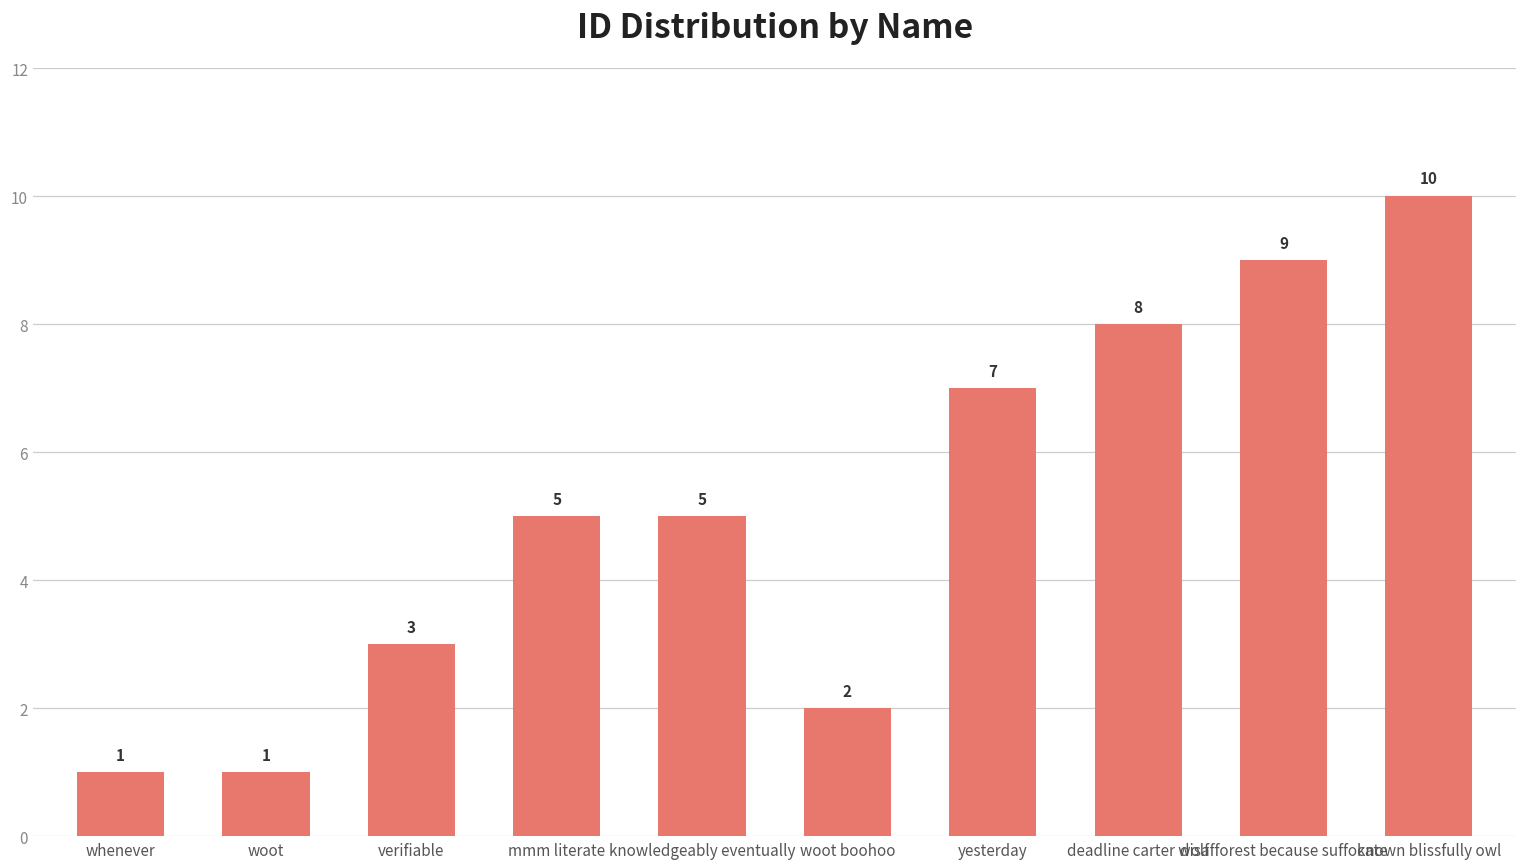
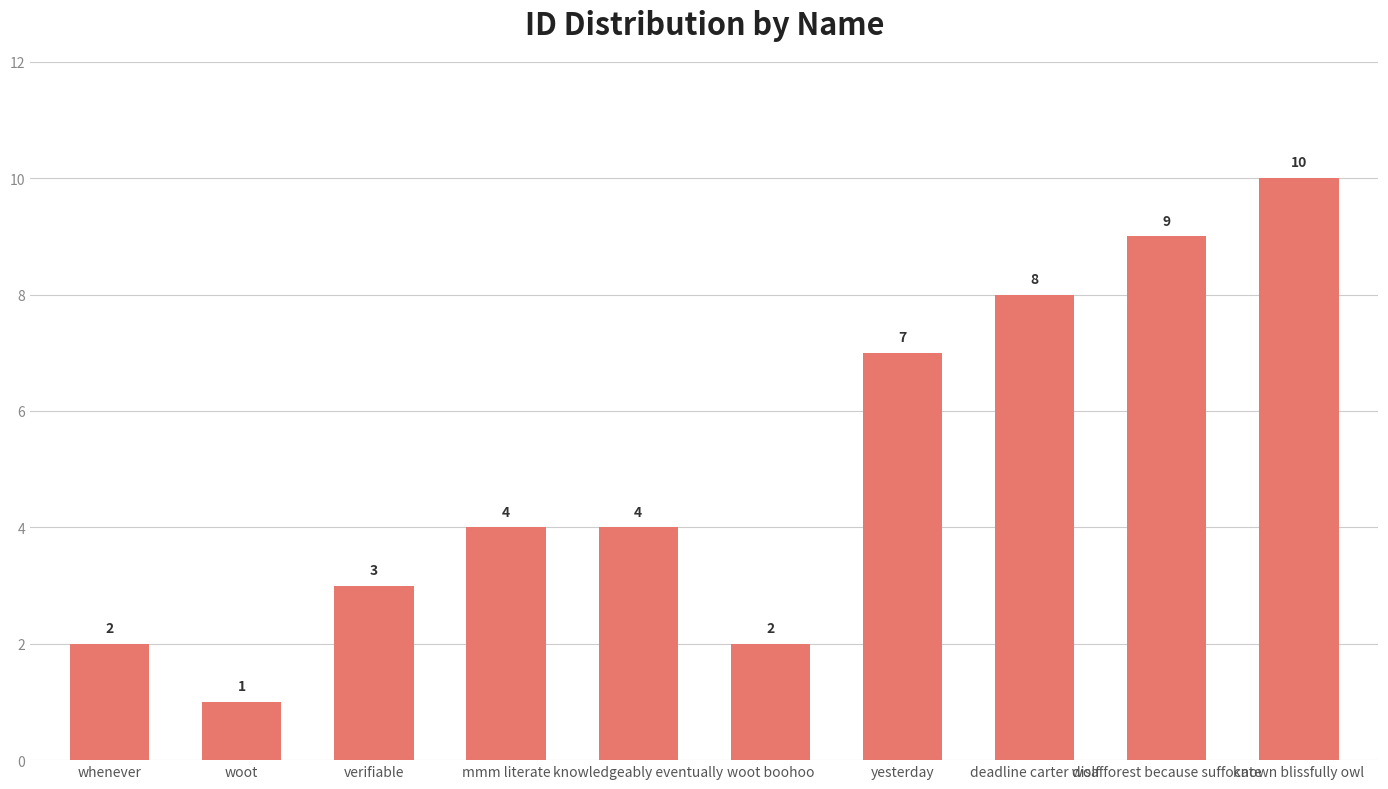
  {
-   "whenever": 1,
+   "whenever": 2,
    "woot": 1,
    "verifiable": 3,
-   "mmm literate": 5,
-   "knowledgeably eventually": 5,
+   "mmm literate": 4,
+   "knowledgeably eventually": 4,
    "woot boohoo": 2,
    "yesterday": 7,
    "disafforest because suffocate": 9
  }
